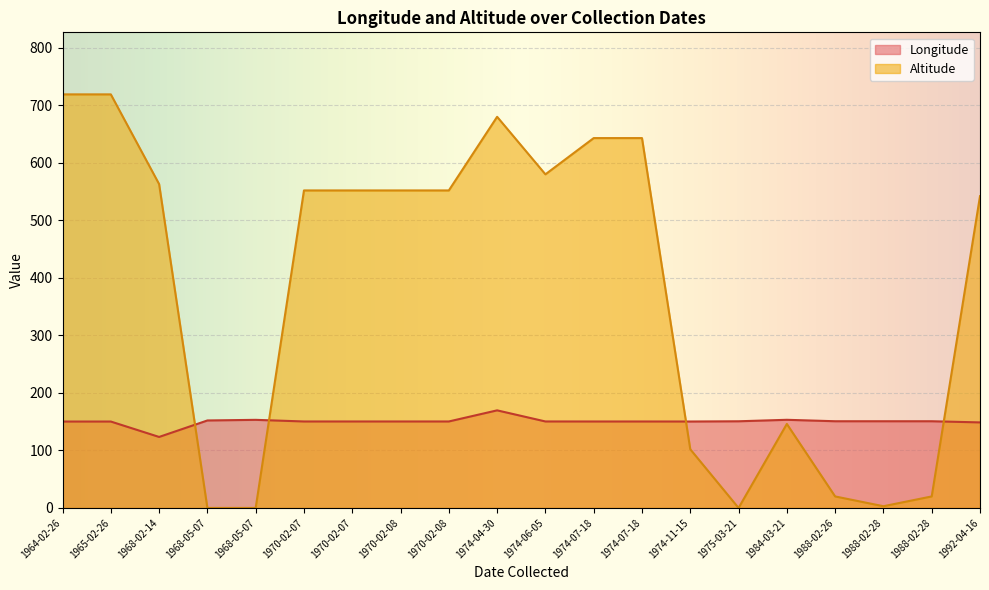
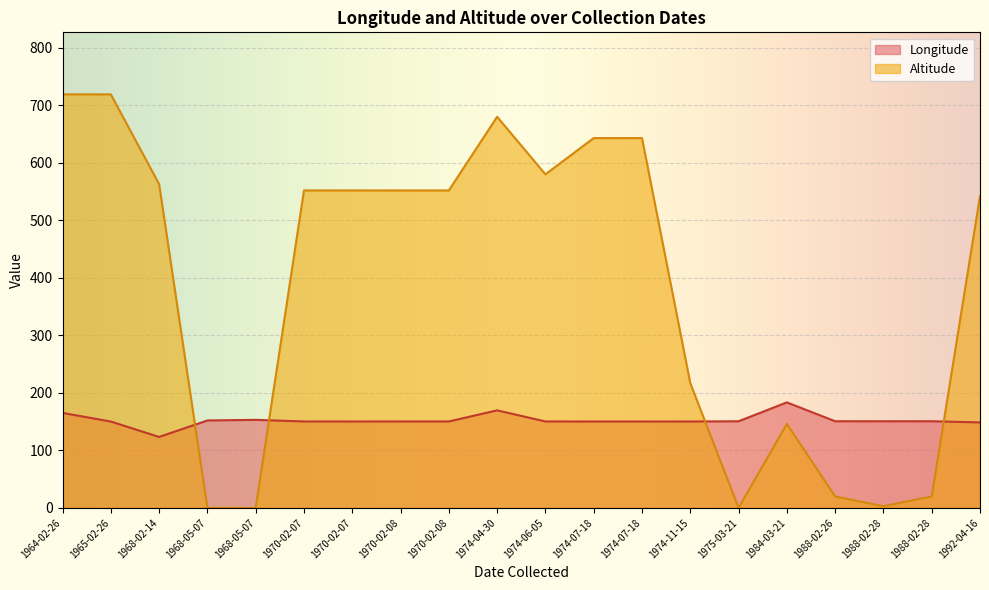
  {
    "Longitude": {
-     "1964-02-26": 150,
+     "1964-02-26": 170,
      "1965-02-26": 150,
      "1968-02-14": 120,
      "1974-04-30": 170,
      "1974-06-05": 150,
      "1974-11-15": 150,
      "1975-03-21": 150,
-     "1984-03-21": 150,
+     "1984-03-21": 180,
      "1988-02-26": 150,
      "1992-04-16": 150
    },
    "Altitude": {
      "1964-02-26": 720,
      "1965-02-26": 720,
      "1968-02-14": 560,
      "1974-04-30": 680,
      "1974-06-05": 580,
-     "1974-11-15": 100,
+     "1974-11-15": 220,
      "1975-03-21": 0,
      "1984-03-21": 150,
      "1988-02-26": 20,
      "1992-04-16": 540
    }
  }
